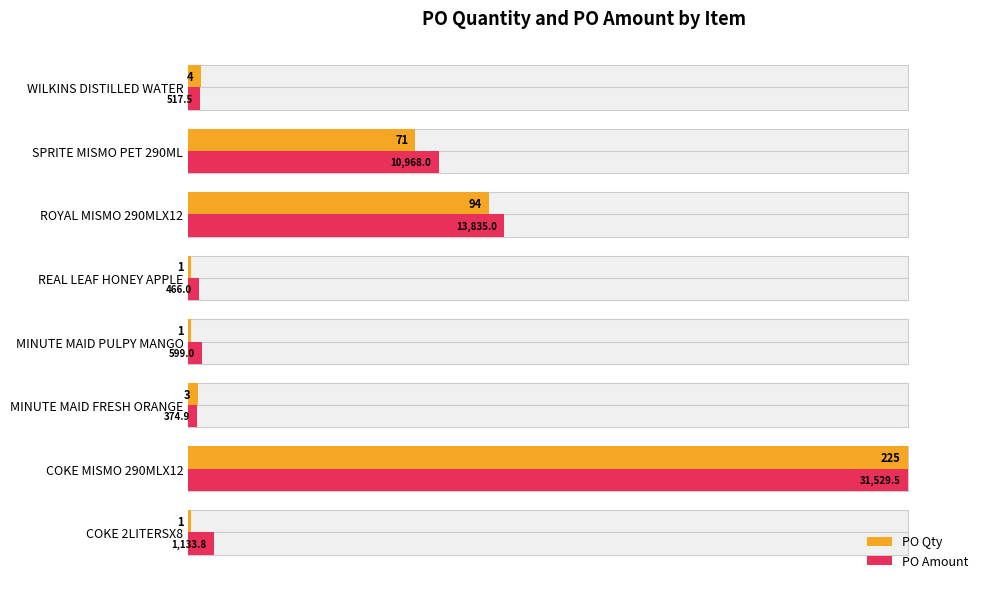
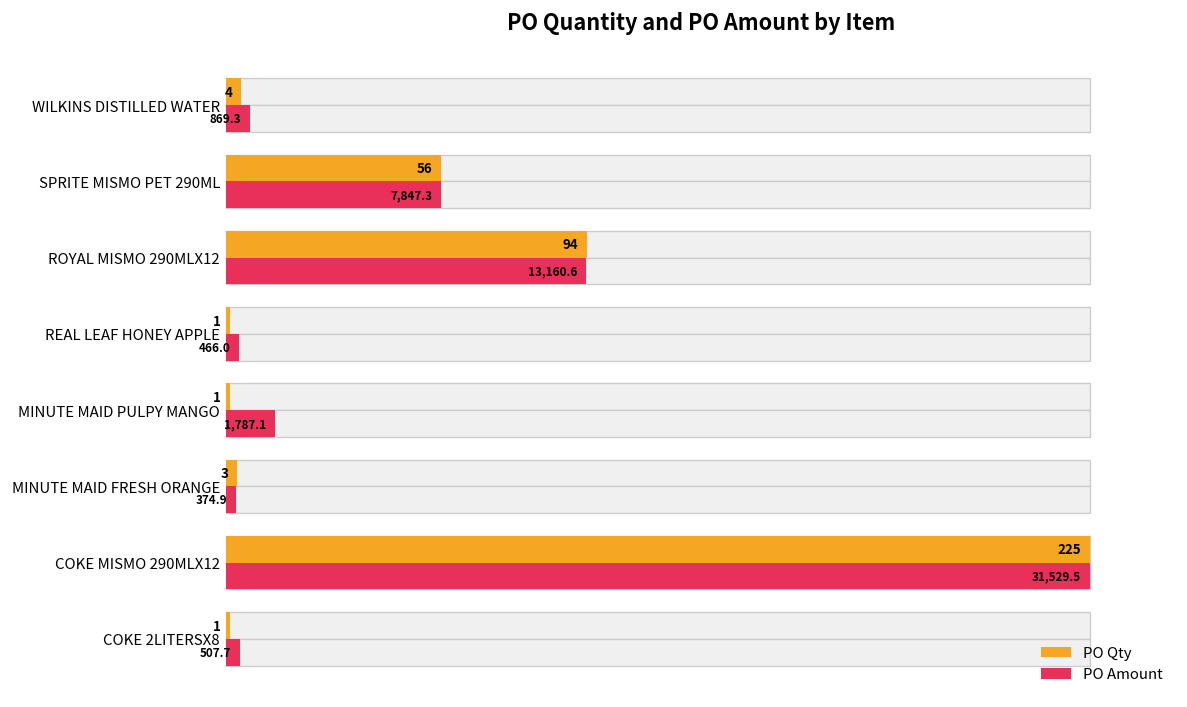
  {
    "PO Qty": {
-     "SPRITE MISMO PET 290ML": "71"
+     "SPRITE MISMO PET 290ML": "56"
    },
    "PO Amount": {
-     "WILKINS DISTILLED WATER": "517.5",
-     "SPRITE MISMO PET 290ML": "10,968.0",
-     "ROYAL MISMO 290MLX12": "13,835.0",
-     "MINUTE MAID PULPY MANGO": "599.0",
-     "COKE 2LITERSX8": "1,133.8"
+     "WILKINS DISTILLED WATER": "869.3",
+     "SPRITE MISMO PET 290ML": "7,847.3",
+     "ROYAL MISMO 290MLX12": "13,160.6",
+     "MINUTE MAID PULPY MANGO": "1,787.1",
+     "COKE 2LITERSX8": "507.7"
    }
  }
